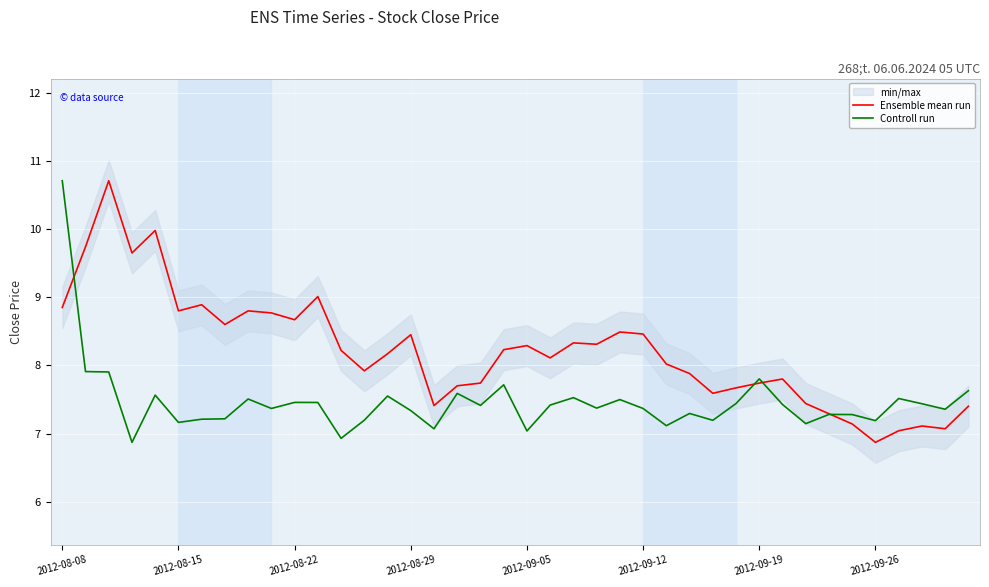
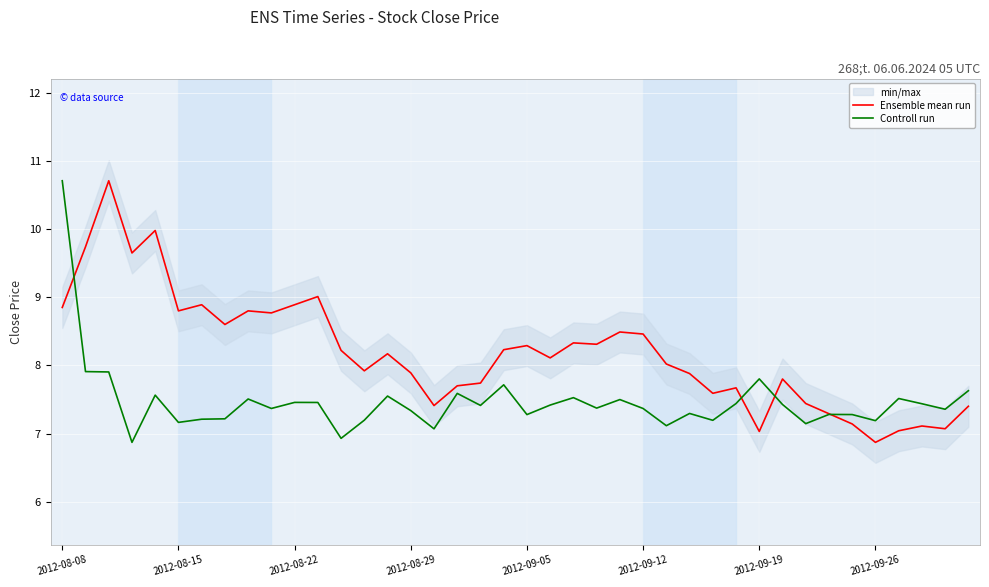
  {
    "Ensemble mean run": {
      "2012-08-08": 8.9,
      "2012-08-15": 8.8,
-     "2012-08-22": 8.7,
-     "2012-08-29": 8.5,
+     "2012-08-22": 8.9,
+     "2012-08-29": 7.9,
      "2012-09-05": 8.3,
      "2012-09-12": 8.5,
-     "2012-09-19": 7.7,
+     "2012-09-19": 7.0,
      "2012-09-26": 6.9
    },
    "Controll run": {
      "2012-08-08": 10.7,
      "2012-08-15": 7.2,
      "2012-08-22": 7.5,
      "2012-08-29": 7.3,
-     "2012-09-05": 7.0,
+     "2012-09-05": 7.3,
      "2012-09-12": 7.4,
      "2012-09-19": 7.8
    }
  }
